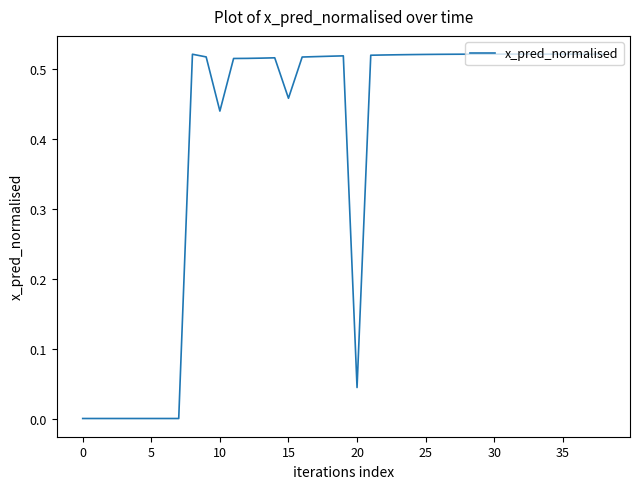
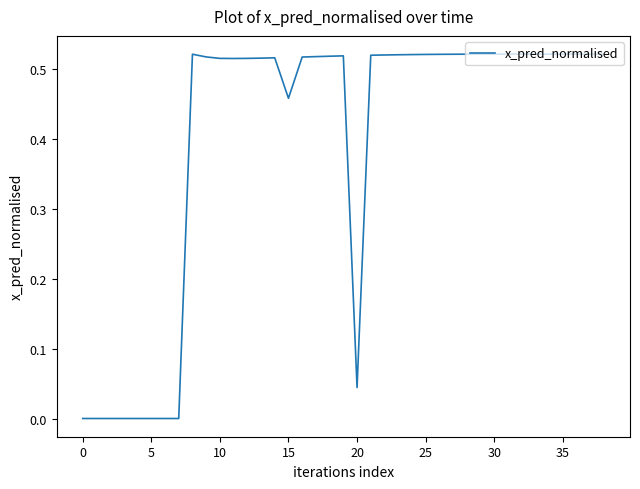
  {
    "0": 0.00,
    "5": 0.00,
-   "10": 0.44,
+   "10": 0.51,
    "15": 0.46,
    "20": 0.04,
    "25": 0.52
  }
